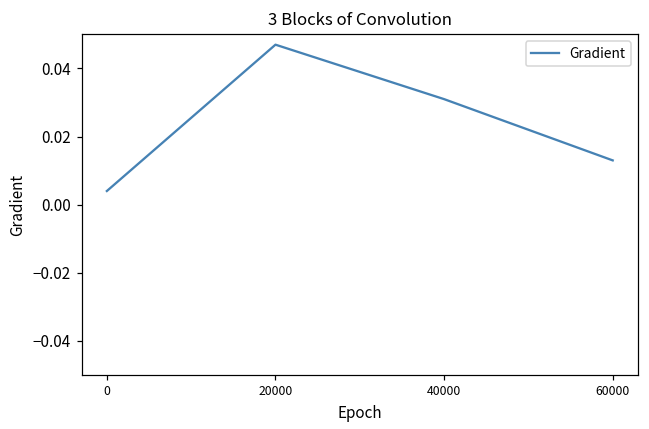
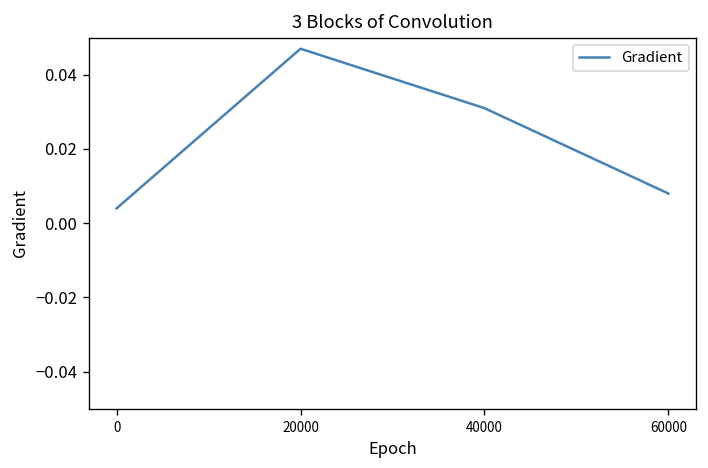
  {
    "0": 0.004,
    "20000": 0.047,
    "40000": 0.031,
-   "60000": 0.013
+   "60000": 0.008
  }
